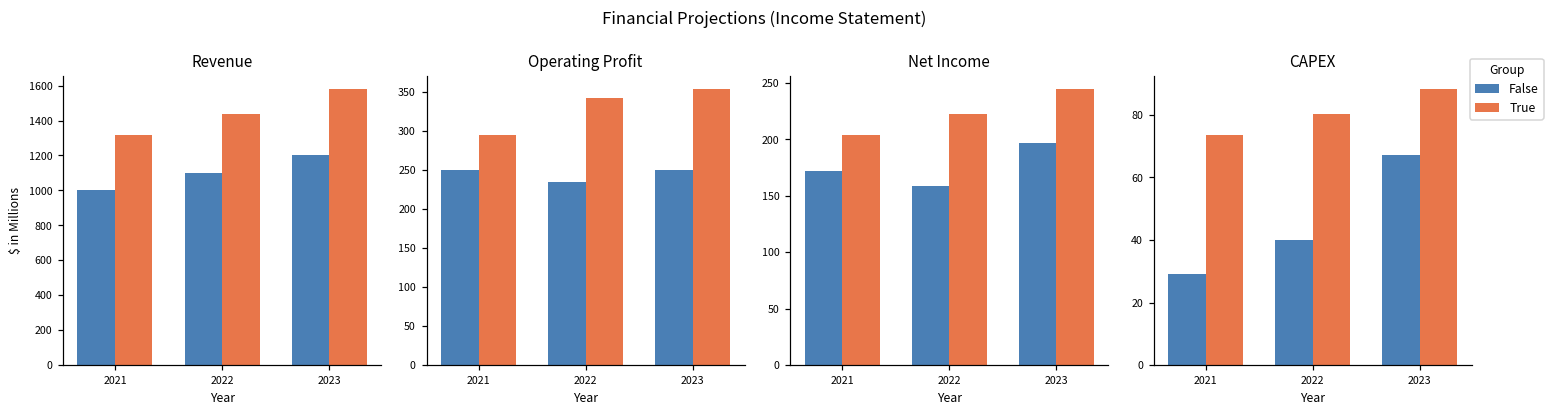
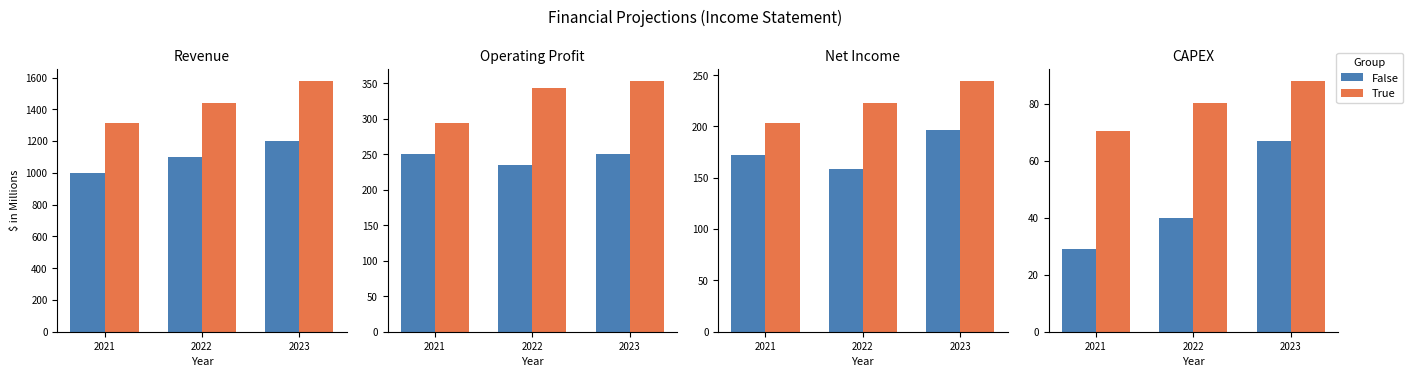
  {
    "Revenue": {
      "False": {
        "2021": 1000,
        "2022": 1100,
        "2023": 1200
      },
      "True": {
        "2021": 1310,
        "2022": 1440,
        "2023": 1580
      }
    },
    "Operating Profit": {
      "False": {
        "2021": 250,
        "2022": 240,
        "2023": 250
      },
      "True": {
        "2021": 290,
        "2022": 340,
        "2023": 350
      }
    },
    "Net Income": {
      "False": {
        "2021": 172,
        "2022": 159,
        "2023": 197
      },
      "True": {
        "2021": 204,
        "2022": 223,
        "2023": 244
      }
    },
    "CAPEX": {
      "False": {
        "2021": 29,
        "2022": 40,
        "2023": 67
      },
      "True": {
-       "2021": 73,
+       "2021": 71,
        "2022": 80,
        "2023": 88
      }
    }
  }
